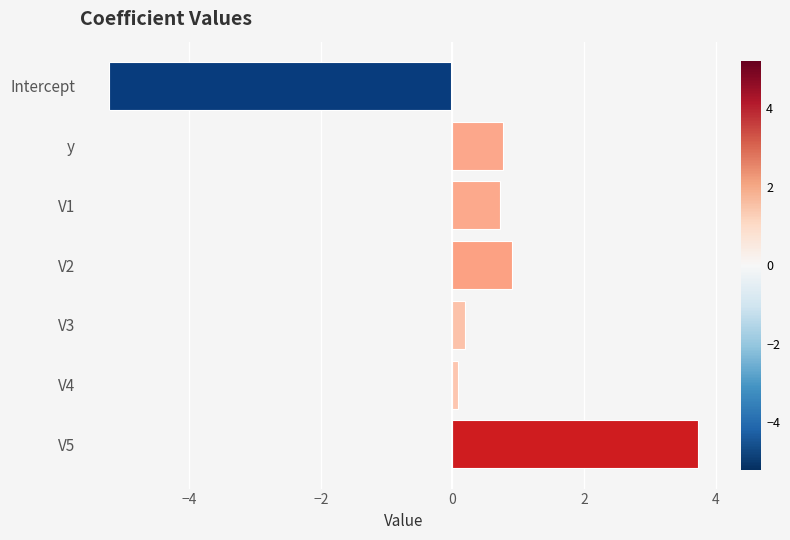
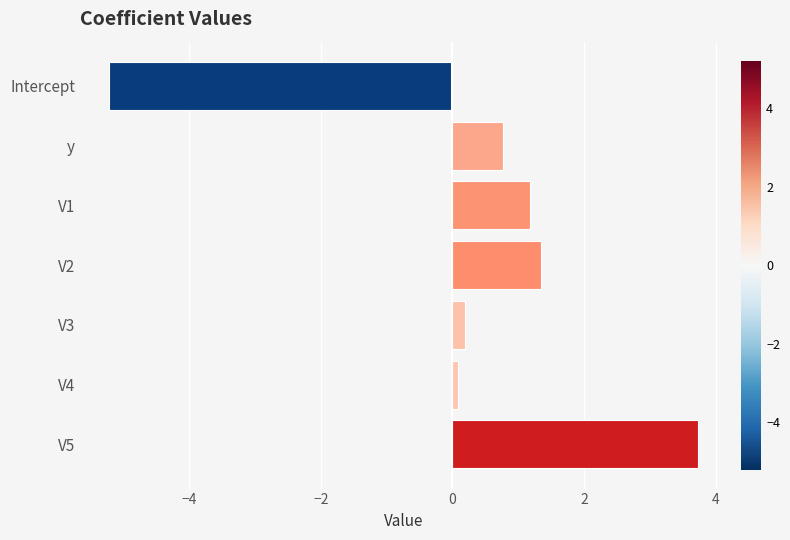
  {
    "Intercept": -5.2,
    "y": 0.8,
-   "V1": 0.7,
-   "V2": 0.9,
+   "V1": 1.2,
+   "V2": 1.3,
    "V3": 0.2,
    "V4": 0.1,
    "V5": 3.7
  }
